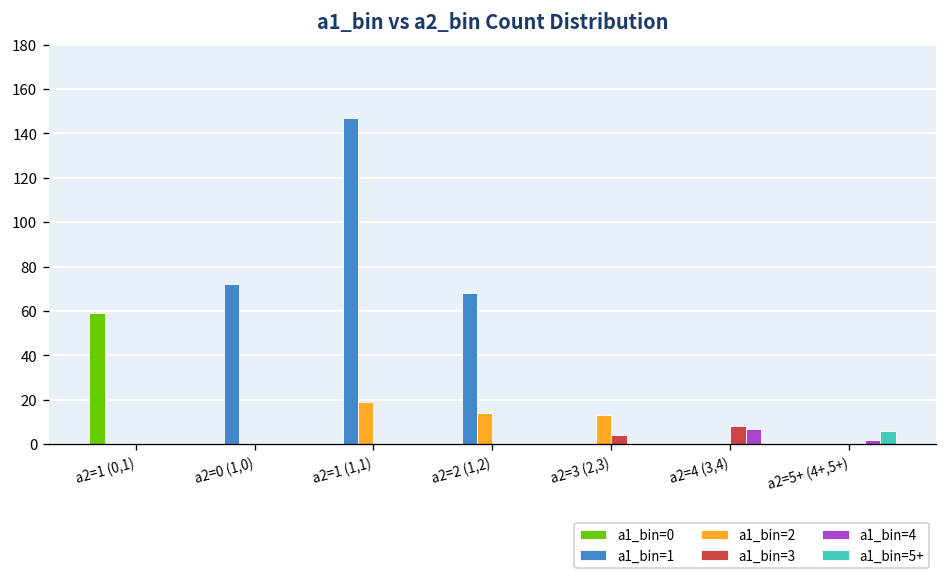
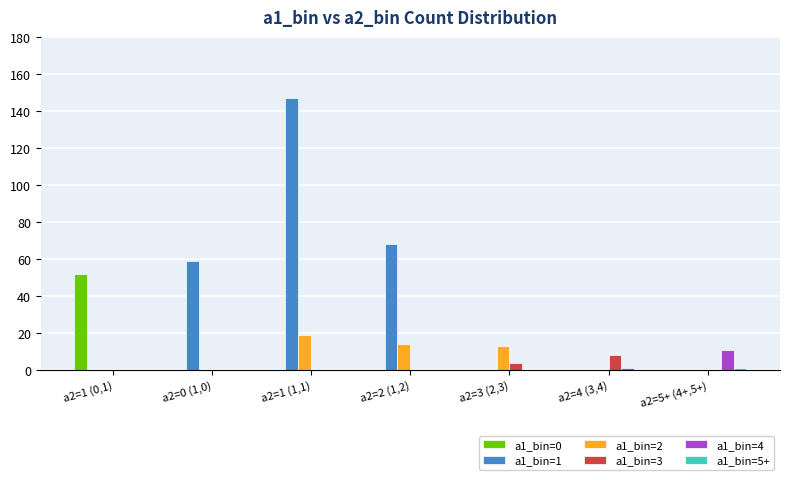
  {
    "a1_bin=0": {
-     "a2=1 (0,1)": 59,
+     "a2=1 (0,1)": 52,
      "a2=0 (1,0)": 0,
      "a2=1 (1,1)": 0,
      "a2=2 (1,2)": 0,
      "a2=3 (2,3)": 0,
      "a2=4 (3,4)": 0,
      "a2=5+ (4+,5+)": 0
    },
    "a1_bin=1": {
      "a2=1 (0,1)": 0,
-     "a2=0 (1,0)": 72,
+     "a2=0 (1,0)": 59,
      "a2=1 (1,1)": 147,
      "a2=2 (1,2)": 68,
      "a2=3 (2,3)": 0,
      "a2=4 (3,4)": 0,
      "a2=5+ (4+,5+)": 0
    },
    "a1_bin=2": {
      "a2=1 (0,1)": 0,
      "a2=0 (1,0)": 0,
      "a2=1 (1,1)": 19,
      "a2=2 (1,2)": 14,
      "a2=3 (2,3)": 13,
      "a2=4 (3,4)": 0,
      "a2=5+ (4+,5+)": 0
    },
    "a1_bin=3": {
      "a2=1 (0,1)": 0,
      "a2=0 (1,0)": 0,
      "a2=1 (1,1)": 0,
      "a2=2 (1,2)": 0,
      "a2=3 (2,3)": 4,
      "a2=4 (3,4)": 8,
      "a2=5+ (4+,5+)": 0
    },
    "a1_bin=4": {
      "a2=1 (0,1)": 0,
      "a2=0 (1,0)": 0,
      "a2=1 (1,1)": 0,
      "a2=2 (1,2)": 0,
      "a2=3 (2,3)": 0,
-     "a2=4 (3,4)": 7,
-     "a2=5+ (4+,5+)": 2
+     "a2=4 (3,4)": 1,
+     "a2=5+ (4+,5+)": 11
    },
    "a1_bin=5+": {
      "a2=1 (0,1)": 0,
      "a2=0 (1,0)": 0,
      "a2=1 (1,1)": 0,
      "a2=2 (1,2)": 0,
      "a2=3 (2,3)": 0,
      "a2=4 (3,4)": 0,
-     "a2=5+ (4+,5+)": 6
+     "a2=5+ (4+,5+)": 1
    }
  }
